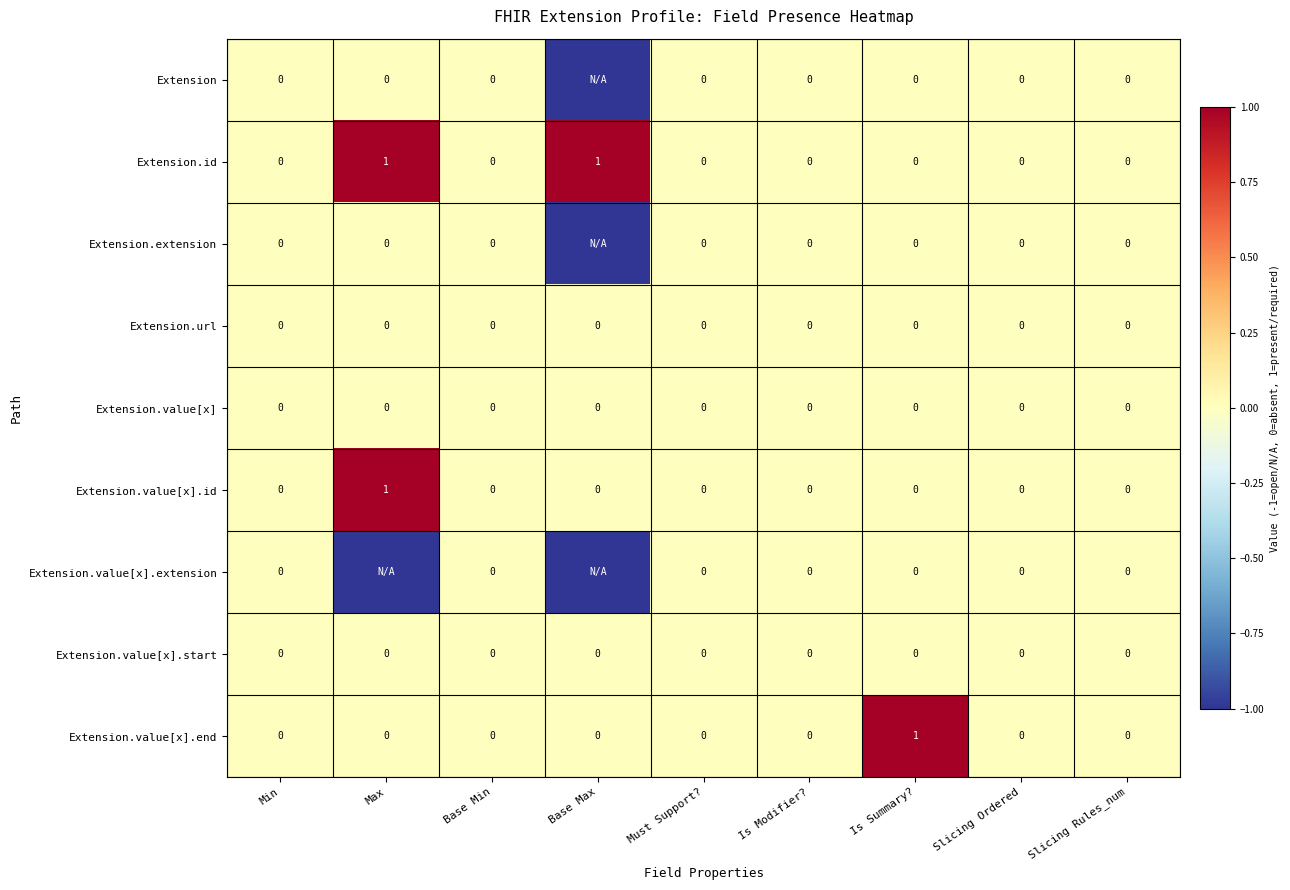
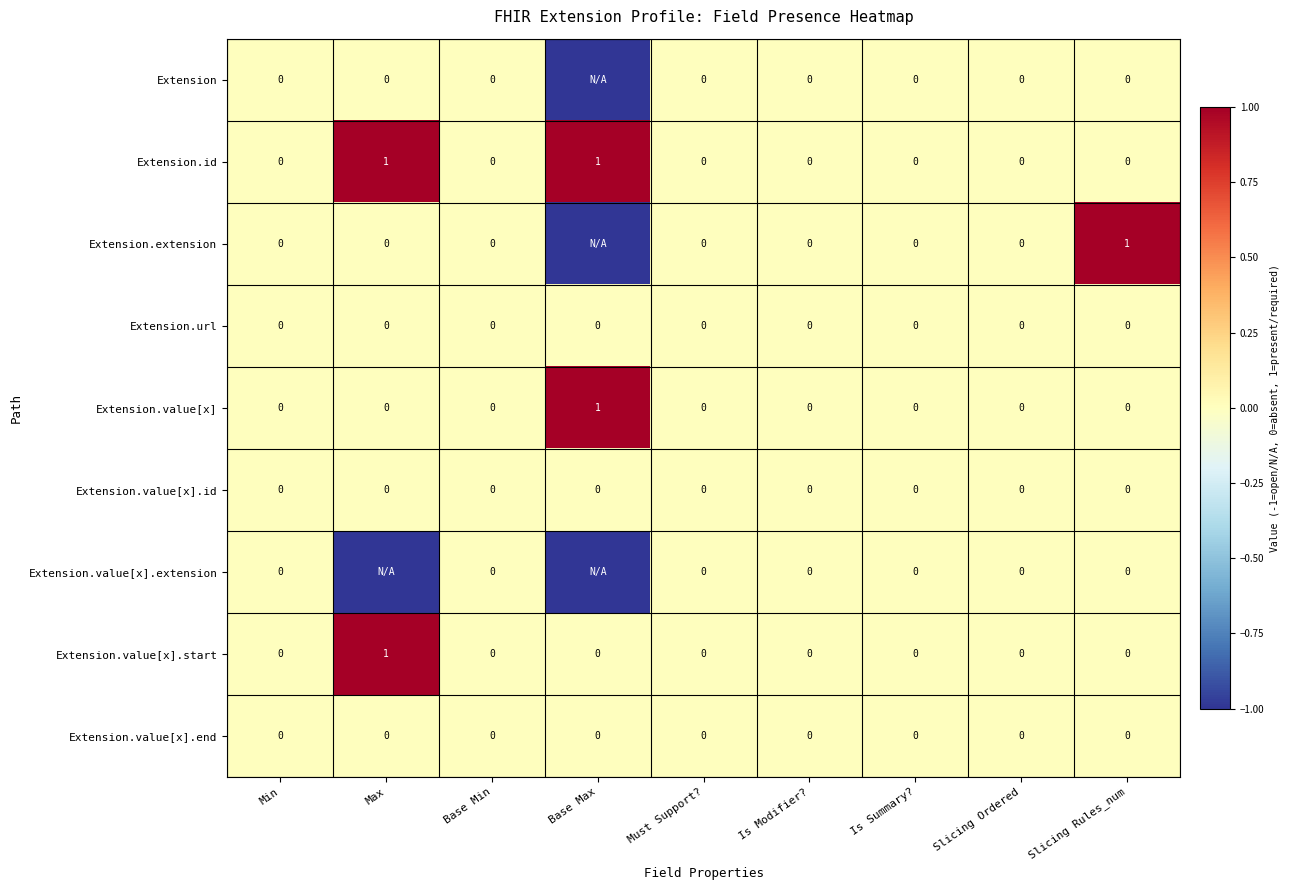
  {
    "Extension": {
      "Min": 0,
      "Max": 0,
      "Base Min": 0,
      "Must Support?": 0,
      "Is Modifier?": 0,
      "Is Summary?": 0,
      "Slicing Ordered": 0,
      "Slicing Rules_num": 0
    },
    "Extension.id": {
      "Min": 0,
      "Max": 1,
      "Base Min": 0,
      "Base Max": 1,
      "Must Support?": 0,
      "Is Modifier?": 0,
      "Is Summary?": 0,
      "Slicing Ordered": 0,
      "Slicing Rules_num": 0
    },
    "Extension.extension": {
      "Min": 0,
      "Max": 0,
      "Base Min": 0,
      "Must Support?": 0,
      "Is Modifier?": 0,
      "Is Summary?": 0,
      "Slicing Ordered": 0,
-     "Slicing Rules_num": 0
+     "Slicing Rules_num": 1
    },
    "Extension.url": {
      "Min": 0,
      "Max": 0,
      "Base Min": 0,
      "Base Max": 0,
      "Must Support?": 0,
      "Is Modifier?": 0,
      "Is Summary?": 0,
      "Slicing Ordered": 0,
      "Slicing Rules_num": 0
    },
    "Extension.value[x]": {
      "Min": 0,
      "Max": 0,
      "Base Min": 0,
-     "Base Max": 0,
+     "Base Max": 1,
      "Must Support?": 0,
      "Is Modifier?": 0,
      "Is Summary?": 0,
      "Slicing Ordered": 0,
      "Slicing Rules_num": 0
    },
    "Extension.value[x].id": {
      "Min": 0,
-     "Max": 1,
+     "Max": 0,
      "Base Min": 0,
      "Base Max": 0,
      "Must Support?": 0,
      "Is Modifier?": 0,
      "Is Summary?": 0,
      "Slicing Ordered": 0,
      "Slicing Rules_num": 0
    },
    "Extension.value[x].extension": {
      "Min": 0,
      "Base Min": 0,
      "Must Support?": 0,
      "Is Modifier?": 0,
      "Is Summary?": 0,
      "Slicing Ordered": 0,
      "Slicing Rules_num": 0
    },
    "Extension.value[x].start": {
      "Min": 0,
-     "Max": 0,
+     "Max": 1,
      "Base Min": 0,
      "Base Max": 0,
      "Must Support?": 0,
      "Is Modifier?": 0,
      "Is Summary?": 0,
      "Slicing Ordered": 0,
      "Slicing Rules_num": 0
    },
    "Extension.value[x].end": {
      "Min": 0,
      "Max": 0,
      "Base Min": 0,
      "Base Max": 0,
      "Must Support?": 0,
      "Is Modifier?": 0,
-     "Is Summary?": 1,
+     "Is Summary?": 0,
      "Slicing Ordered": 0,
      "Slicing Rules_num": 0
    }
  }
